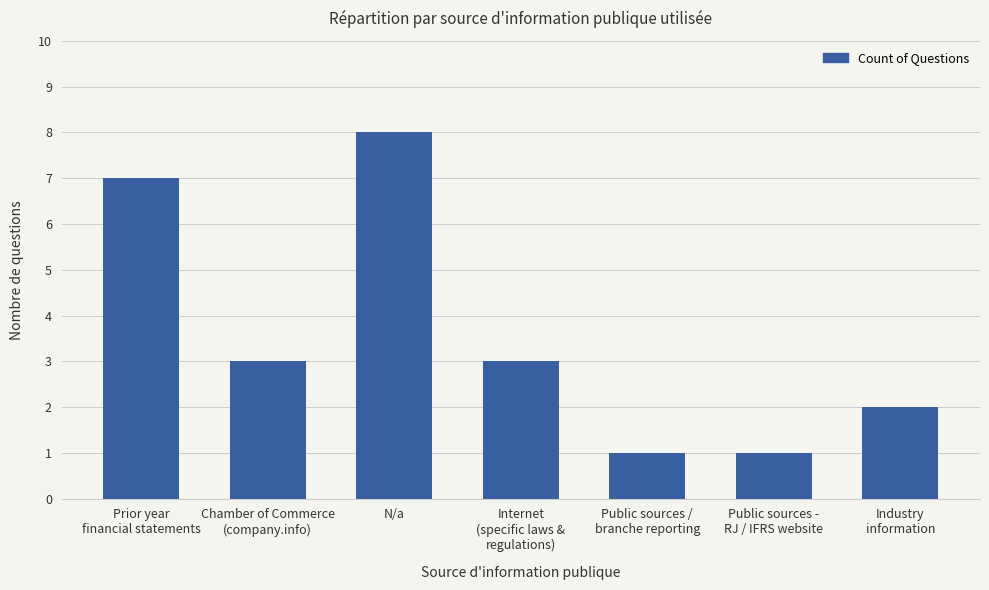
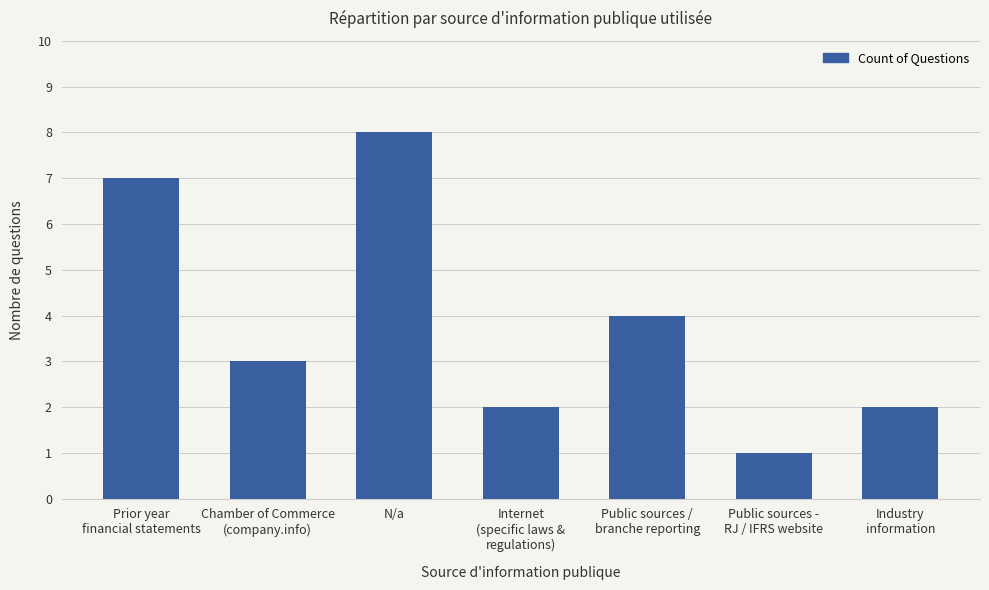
  {
    "Prior year financial statements": 7,
    "Chamber of Commerce (company.info)": 3,
    "N/a": 8,
-   "Internet (specific laws & regulations)": 3,
-   "Public sources / branche reporting": 1,
+   "Internet (specific laws & regulations)": 2,
+   "Public sources / branche reporting": 4,
    "Public sources - RJ / IFRS website": 1,
    "Industry information": 2
  }
